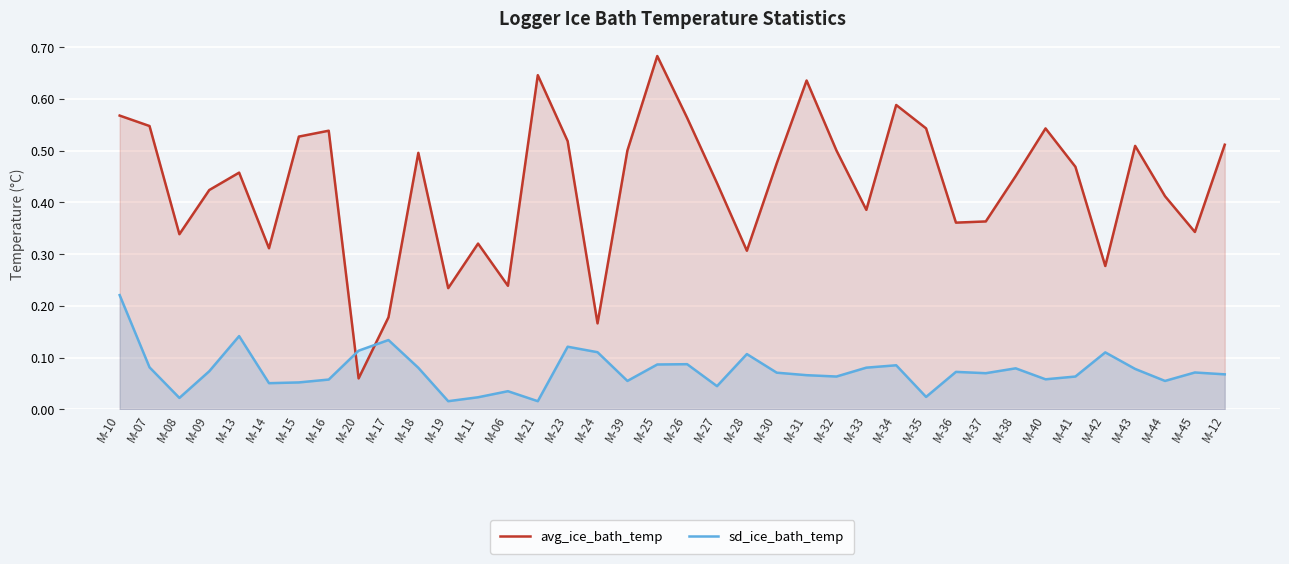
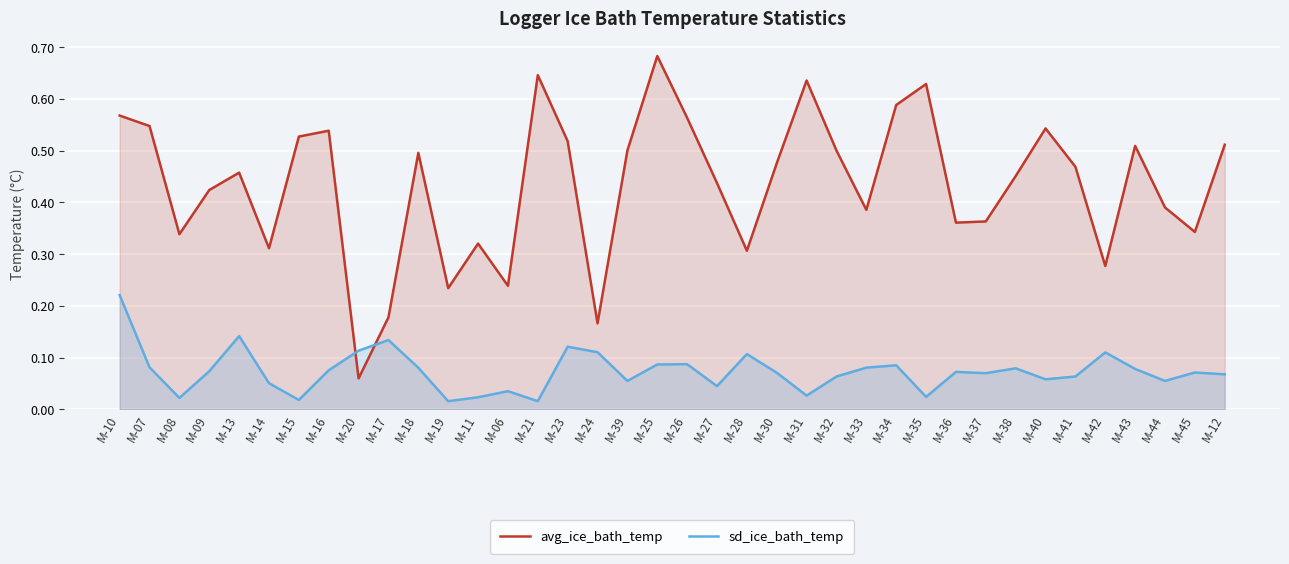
  {
    "avg_ice_bath_temp": {
      "M-10": 0.57,
      "M-07": 0.55,
      "M-08": 0.34,
      "M-09": 0.42,
      "M-13": 0.46,
      "M-14": 0.31,
      "M-15": 0.53,
      "M-16": 0.54,
      "M-20": 0.06,
      "M-17": 0.18,
      "M-18": 0.50,
      "M-19": 0.23,
      "M-11": 0.32,
      "M-06": 0.24,
      "M-21": 0.65,
      "M-23": 0.52,
      "M-24": 0.17,
      "M-39": 0.50,
      "M-25": 0.68,
      "M-26": 0.56,
      "M-27": 0.44,
      "M-28": 0.31,
      "M-30": 0.48,
      "M-31": 0.64,
      "M-32": 0.50,
      "M-33": 0.39,
      "M-34": 0.59,
-     "M-35": 0.54,
+     "M-35": 0.63,
      "M-36": 0.36,
      "M-37": 0.36,
      "M-38": 0.45,
      "M-40": 0.54,
      "M-41": 0.47,
      "M-42": 0.28,
      "M-43": 0.51,
-     "M-44": 0.41,
+     "M-44": 0.39,
      "M-45": 0.34,
      "M-12": 0.51
    },
    "sd_ice_bath_temp": {
      "M-10": 0.22,
      "M-07": 0.08,
      "M-08": 0.02,
      "M-09": 0.07,
      "M-13": 0.14,
      "M-14": 0.05,
-     "M-15": 0.05,
-     "M-16": 0.06,
+     "M-15": 0.02,
+     "M-16": 0.08,
      "M-20": 0.11,
      "M-17": 0.13,
      "M-18": 0.08,
      "M-19": 0.02,
      "M-11": 0.02,
      "M-06": 0.04,
      "M-21": 0.02,
      "M-23": 0.12,
      "M-24": 0.11,
      "M-39": 0.05,
      "M-25": 0.09,
      "M-26": 0.09,
      "M-27": 0.04,
      "M-28": 0.11,
      "M-30": 0.07,
-     "M-31": 0.07,
+     "M-31": 0.03,
      "M-32": 0.06,
      "M-33": 0.08,
      "M-34": 0.09,
      "M-35": 0.02,
      "M-36": 0.07,
      "M-37": 0.07,
      "M-38": 0.08,
      "M-40": 0.06,
      "M-41": 0.06,
      "M-42": 0.11,
      "M-43": 0.08,
      "M-44": 0.05,
      "M-45": 0.07,
      "M-12": 0.07
    }
  }
